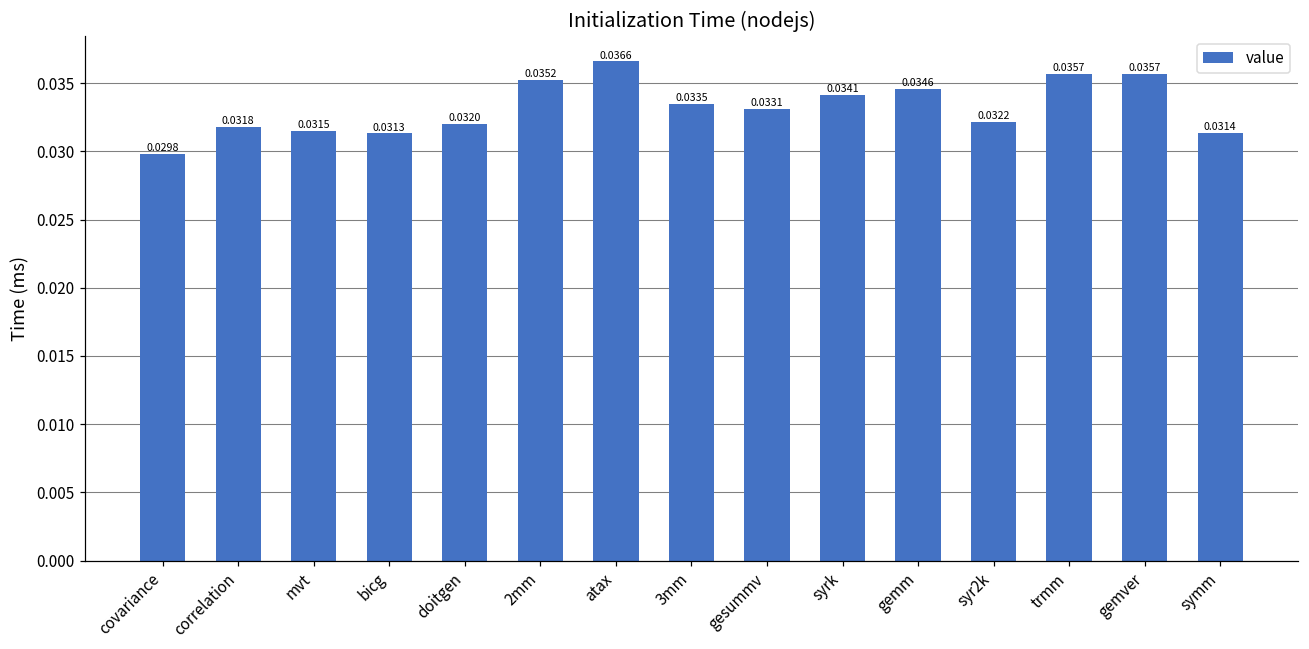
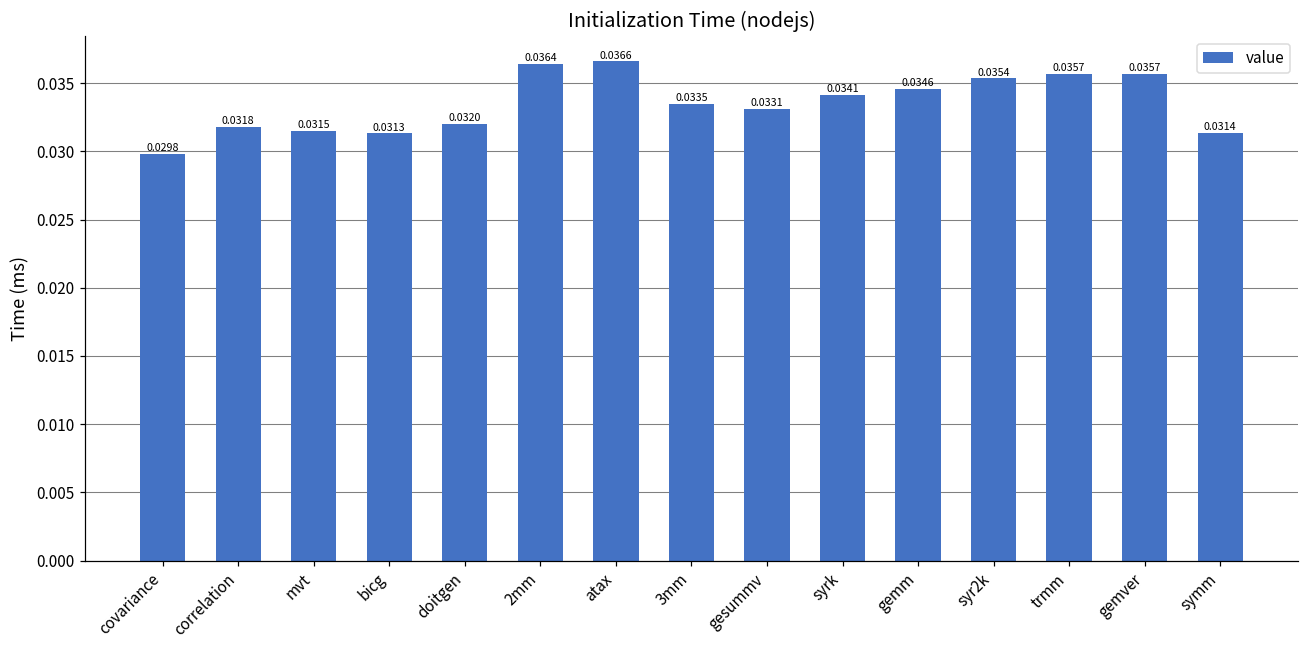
  {
    "covariance": 0.0298,
    "correlation": 0.0318,
    "mvt": 0.0315,
    "bicg": 0.0313,
    "doitgen": 0.0320,
-   "2mm": 0.0352,
+   "2mm": 0.0364,
    "atax": 0.0366,
    "3mm": 0.0335,
    "gesummv": 0.0331,
    "syrk": 0.0341,
    "gemm": 0.0346,
-   "syr2k": 0.0322,
+   "syr2k": 0.0354,
    "trmm": 0.0357,
    "gemver": 0.0357,
    "symm": 0.0314
  }
